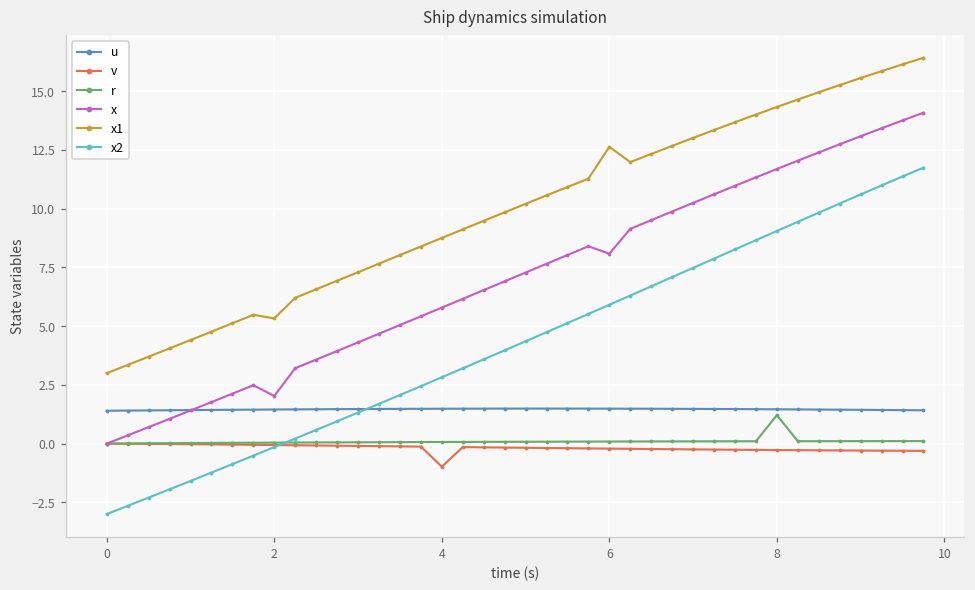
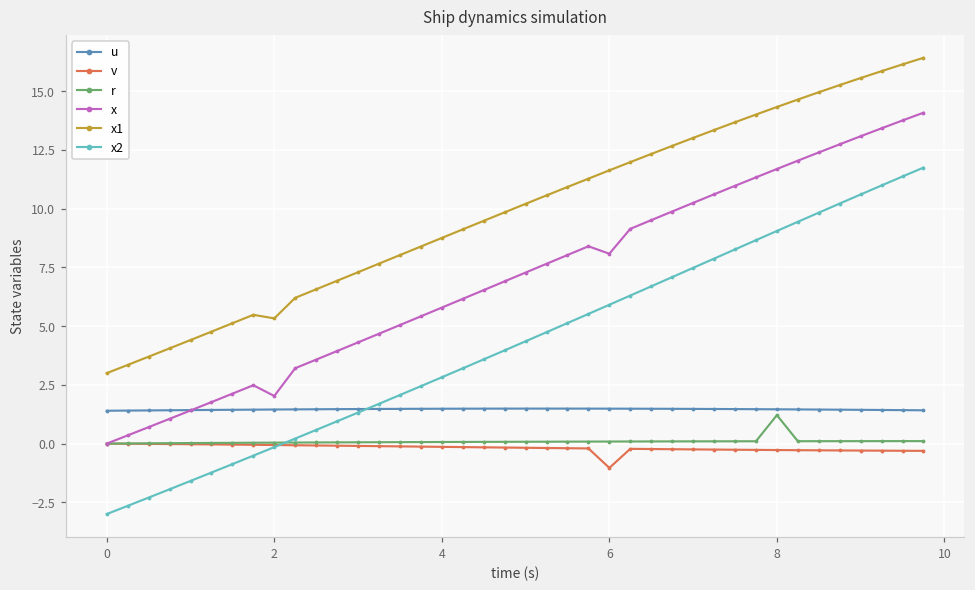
  {
    "v": {
-     "4": -1.0,
-     "6": -0.2,
+     "4": -0.1,
+     "6": -1.0,
      "8": -0.3
    },
    "r": {
      "4": 0.1,
      "6": 0.1,
      "8": 1.2
    },
    "x": {
      "2": 2.0,
      "4": 5.8,
      "6": 8.1,
      "8": 11.7
    },
    "x1": {
      "0": 3.0,
      "2": 5.3,
      "4": 8.8,
-     "6": 12.6,
+     "6": 11.6,
      "8": 14.3
    }
  }
